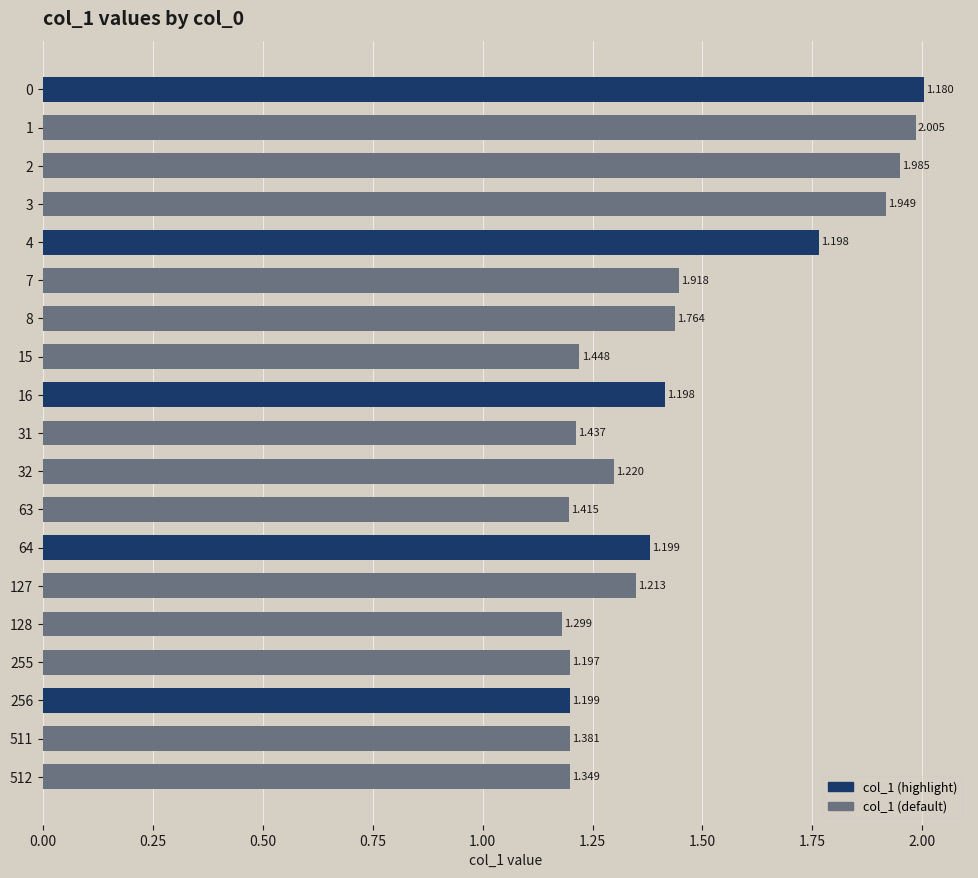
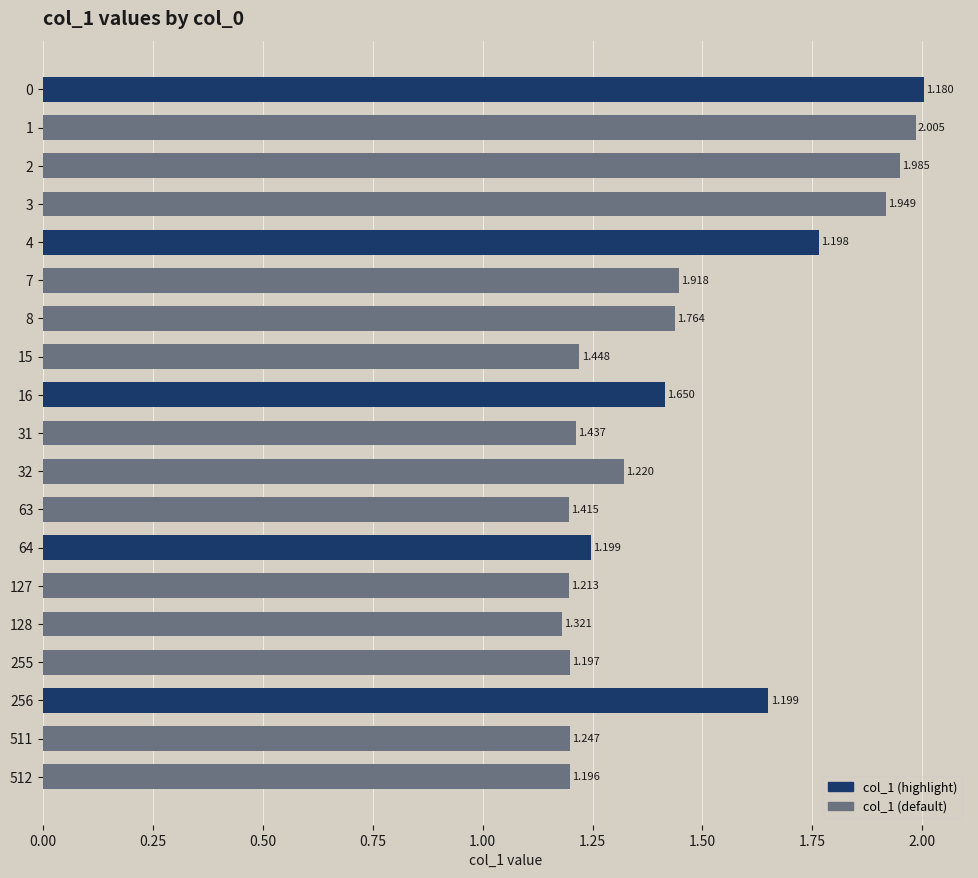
  {
    "col_1 (default)": {
-     "32": 1.299,
-     "127": 1.349
+     "32": 1.321,
+     "127": 1.196
    },
    "col_1 (highlight)": {
-     "64": 1.381,
-     "256": 1.198
+     "64": 1.247,
+     "256": 1.650
    }
  }
